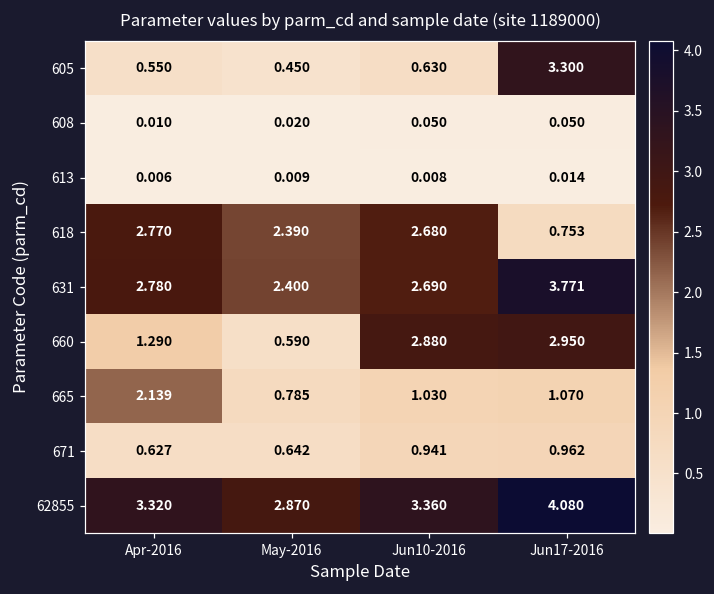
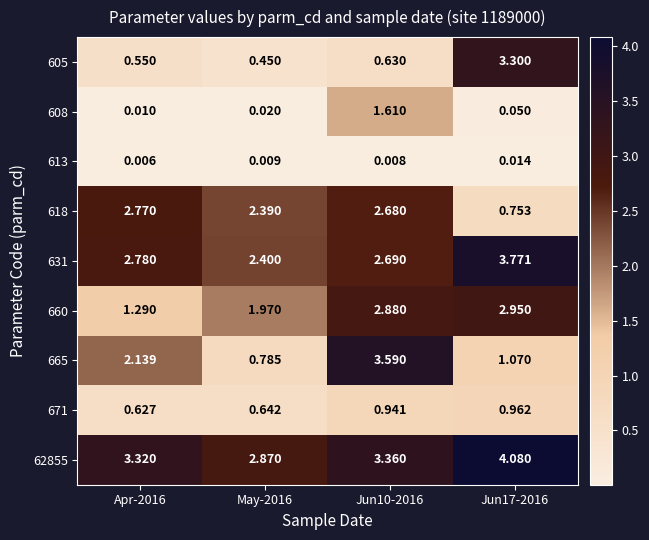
  {
    "605": {
      "Apr-2016": 0.550,
      "May-2016": 0.450,
      "Jun10-2016": 0.630,
      "Jun17-2016": 3.300
    },
    "608": {
      "Apr-2016": 0.010,
      "May-2016": 0.020,
-     "Jun10-2016": 0.050,
+     "Jun10-2016": 1.610,
      "Jun17-2016": 0.050
    },
    "613": {
      "Apr-2016": 0.006,
      "May-2016": 0.009,
      "Jun10-2016": 0.008,
      "Jun17-2016": 0.014
    },
    "618": {
      "Apr-2016": 2.770,
      "May-2016": 2.390,
      "Jun10-2016": 2.680,
      "Jun17-2016": 0.753
    },
    "631": {
      "Apr-2016": 2.780,
      "May-2016": 2.400,
      "Jun10-2016": 2.690,
      "Jun17-2016": 3.771
    },
    "660": {
      "Apr-2016": 1.290,
-     "May-2016": 0.590,
+     "May-2016": 1.970,
      "Jun10-2016": 2.880,
      "Jun17-2016": 2.950
    },
    "665": {
      "Apr-2016": 2.139,
      "May-2016": 0.785,
-     "Jun10-2016": 1.030,
+     "Jun10-2016": 3.590,
      "Jun17-2016": 1.070
    },
    "671": {
      "Apr-2016": 0.627,
      "May-2016": 0.642,
      "Jun10-2016": 0.941,
      "Jun17-2016": 0.962
    },
    "62855": {
      "Apr-2016": 3.320,
      "May-2016": 2.870,
      "Jun10-2016": 3.360,
      "Jun17-2016": 4.080
    }
  }
